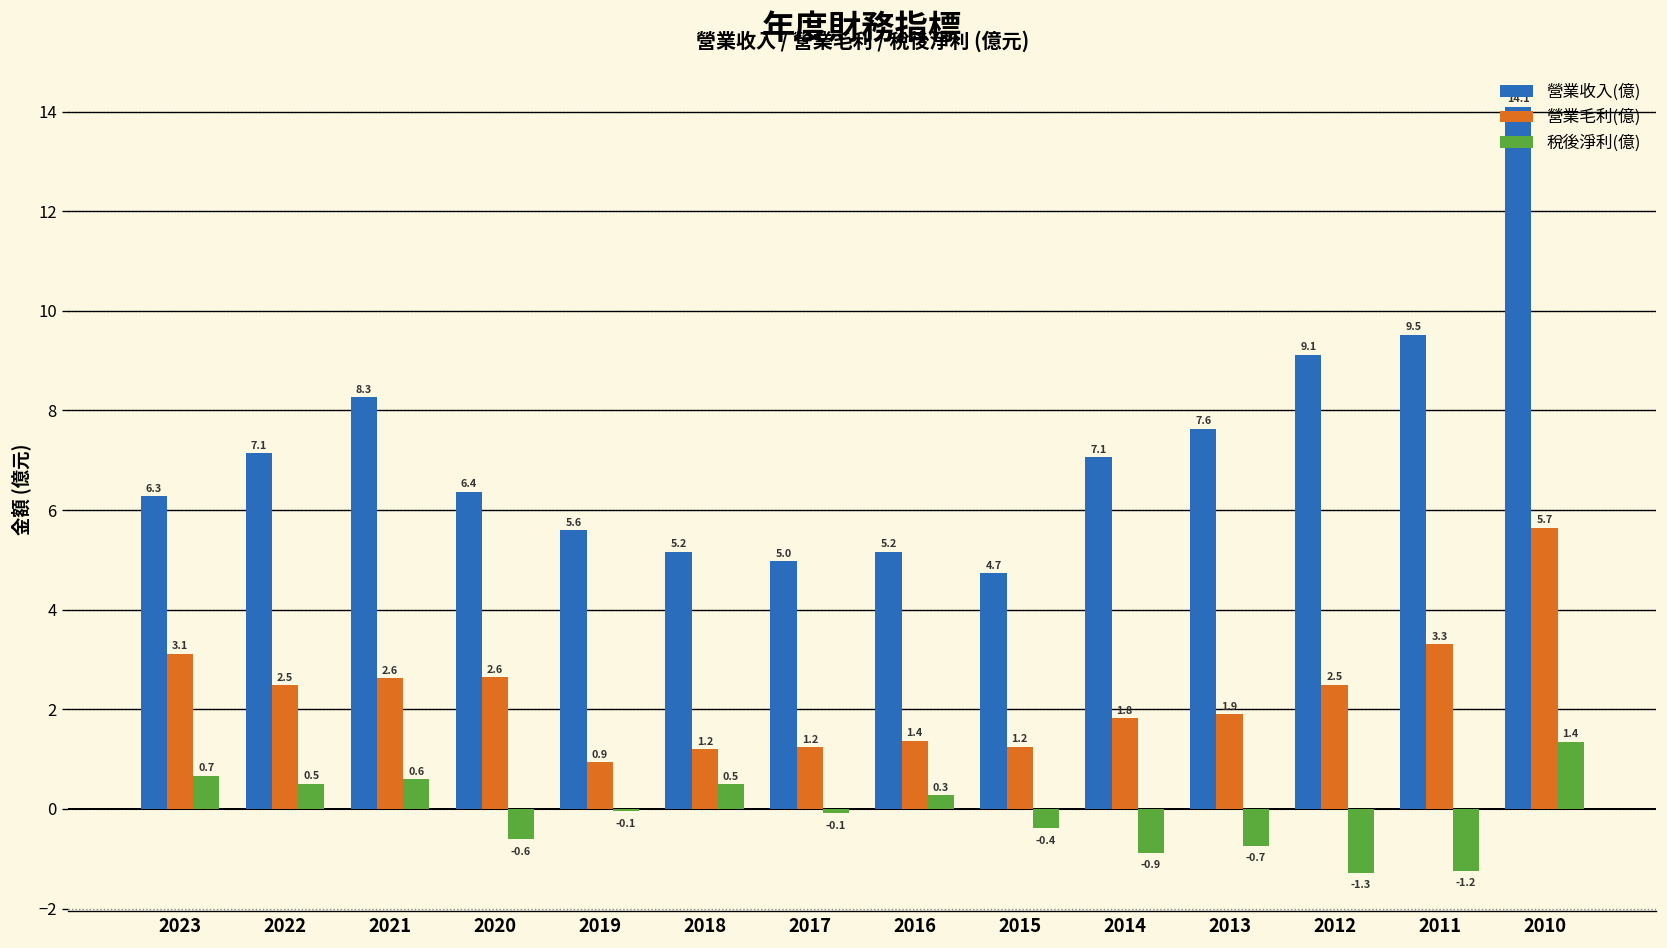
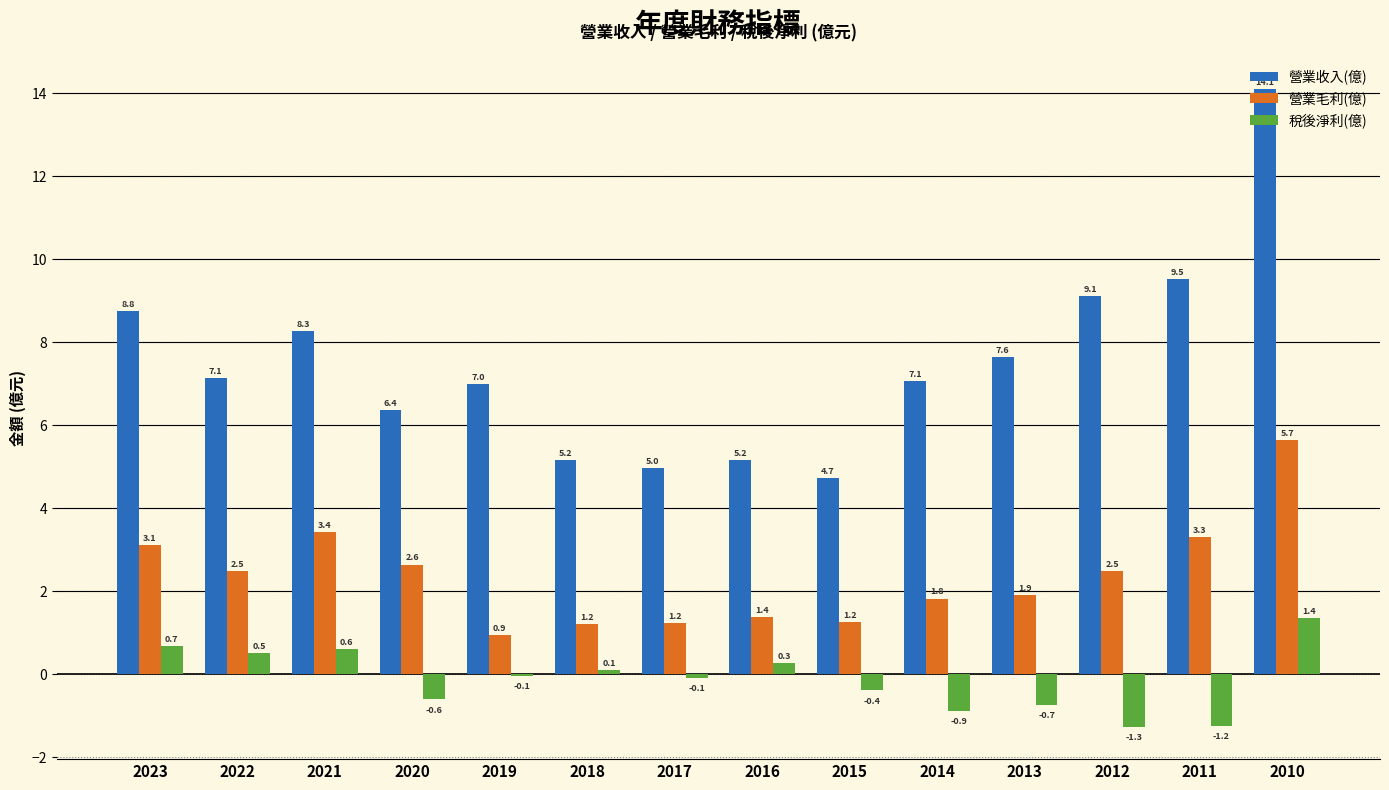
  {
    "營業收入(億)": {
-     "2023": 6.3,
+     "2023": 8.8,
      "2022": 7.1,
      "2021": 8.3,
      "2020": 6.4,
-     "2019": 5.6,
+     "2019": 7.0,
      "2018": 5.2,
      "2017": 5.0,
      "2016": 5.2,
      "2015": 4.7,
      "2014": 7.1,
      "2013": 7.6,
      "2012": 9.1,
      "2011": 9.5,
      "2010": 14.1
    },
    "營業毛利(億)": {
      "2023": 3.1,
      "2022": 2.5,
-     "2021": 2.6,
+     "2021": 3.4,
      "2020": 2.6,
      "2019": 0.9,
      "2018": 1.2,
      "2017": 1.2,
      "2016": 1.4,
      "2015": 1.2,
      "2014": 1.8,
      "2013": 1.9,
      "2012": 2.5,
      "2011": 3.3,
      "2010": 5.7
    },
    "稅後淨利(億)": {
      "2023": 0.7,
      "2022": 0.5,
      "2021": 0.6,
      "2020": -0.6,
      "2019": -0.1,
-     "2018": 0.5,
+     "2018": 0.1,
      "2017": -0.1,
      "2016": 0.3,
      "2015": -0.4,
      "2014": -0.9,
      "2013": -0.7,
      "2012": -1.3,
      "2011": -1.2,
      "2010": 1.4
    }
  }
